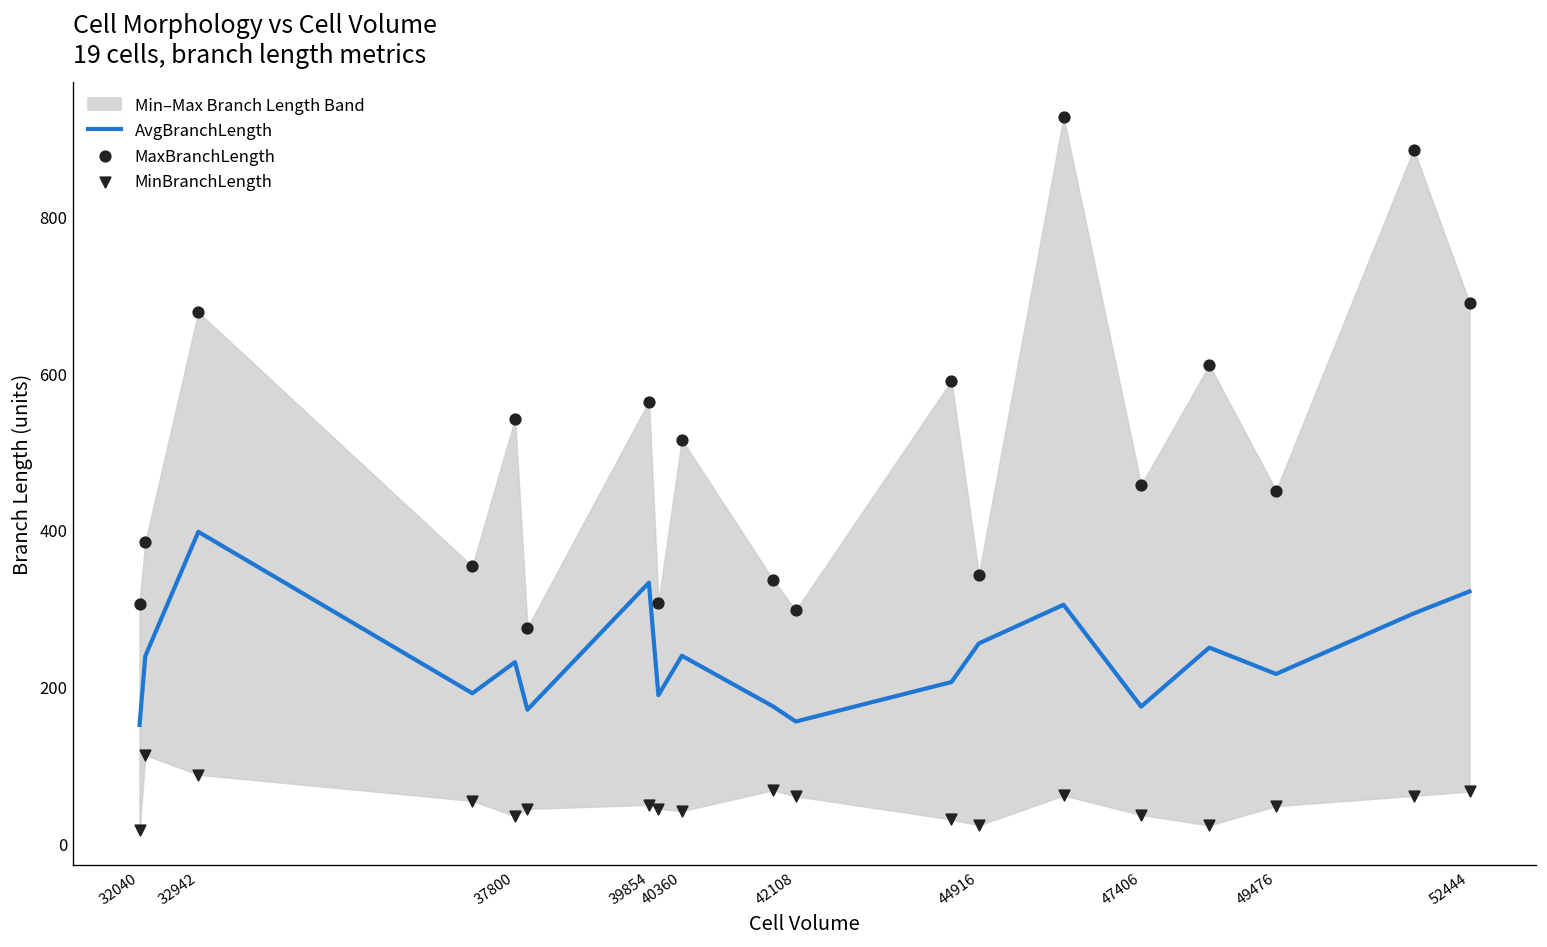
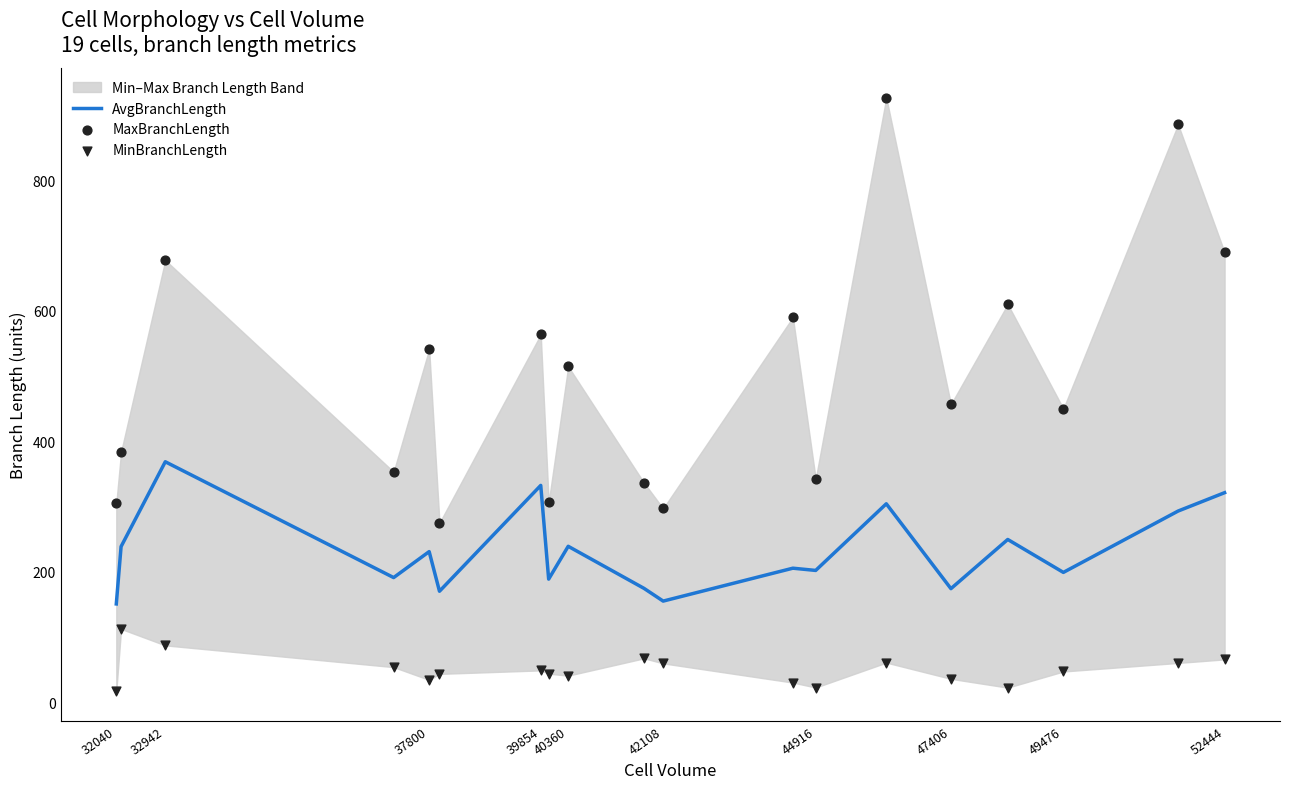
  {
    "AvgBranchLength": {
      "32040": 150,
-     "32942": 400,
+     "32942": 370,
      "37800": 230,
      "39854": 330,
      "40360": 240,
      "42108": 160,
-     "44916": 250,
+     "44916": 200,
      "47406": 170,
-     "49476": 220,
+     "49476": 200,
      "52444": 320
    }
  }
